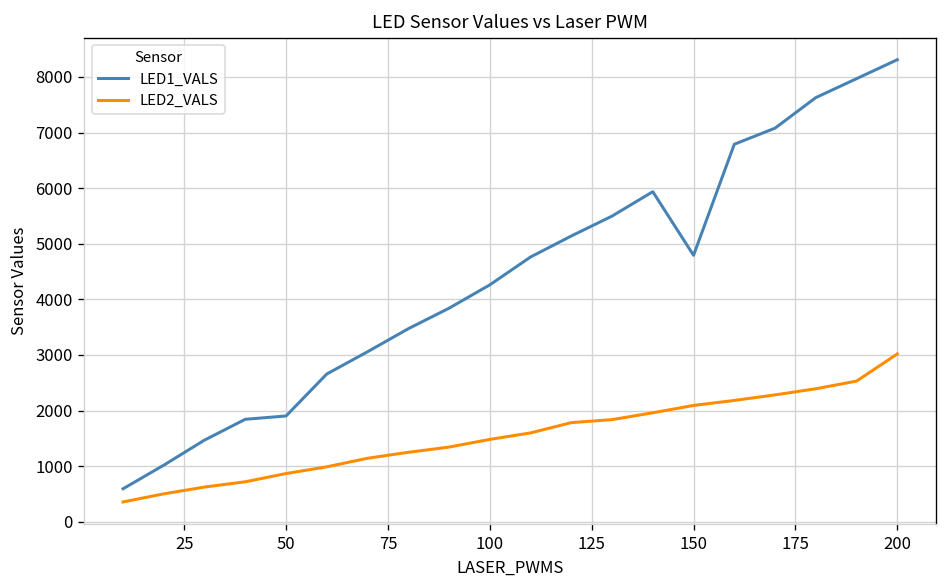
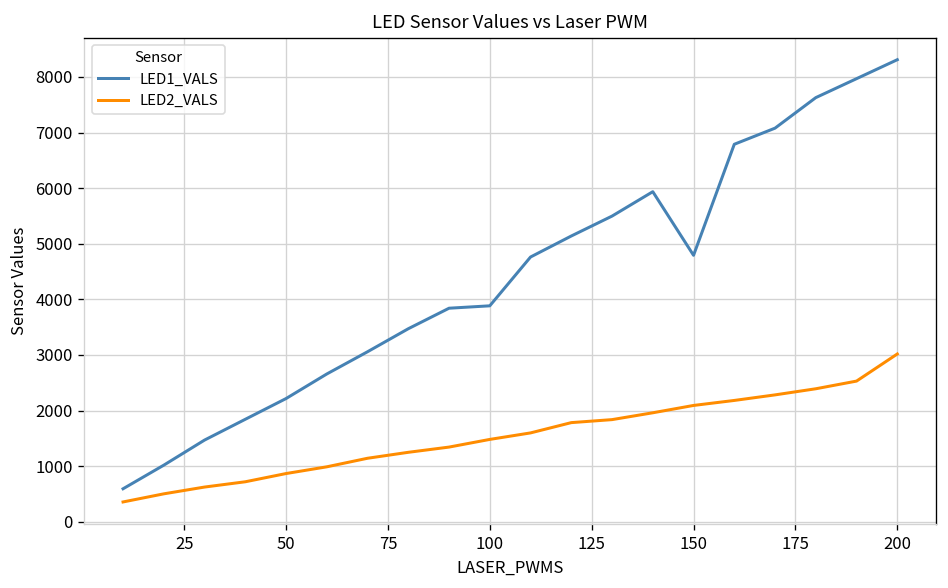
  {
    "LED1_VALS": {
-     "50": 1900,
-     "100": 4300,
+     "50": 2200,
+     "100": 3900,
      "150": 4800,
      "200": 8300
    },
    "LED2_VALS": {
      "50": 900,
      "100": 1500,
      "150": 2100,
      "200": 3000
    }
  }
